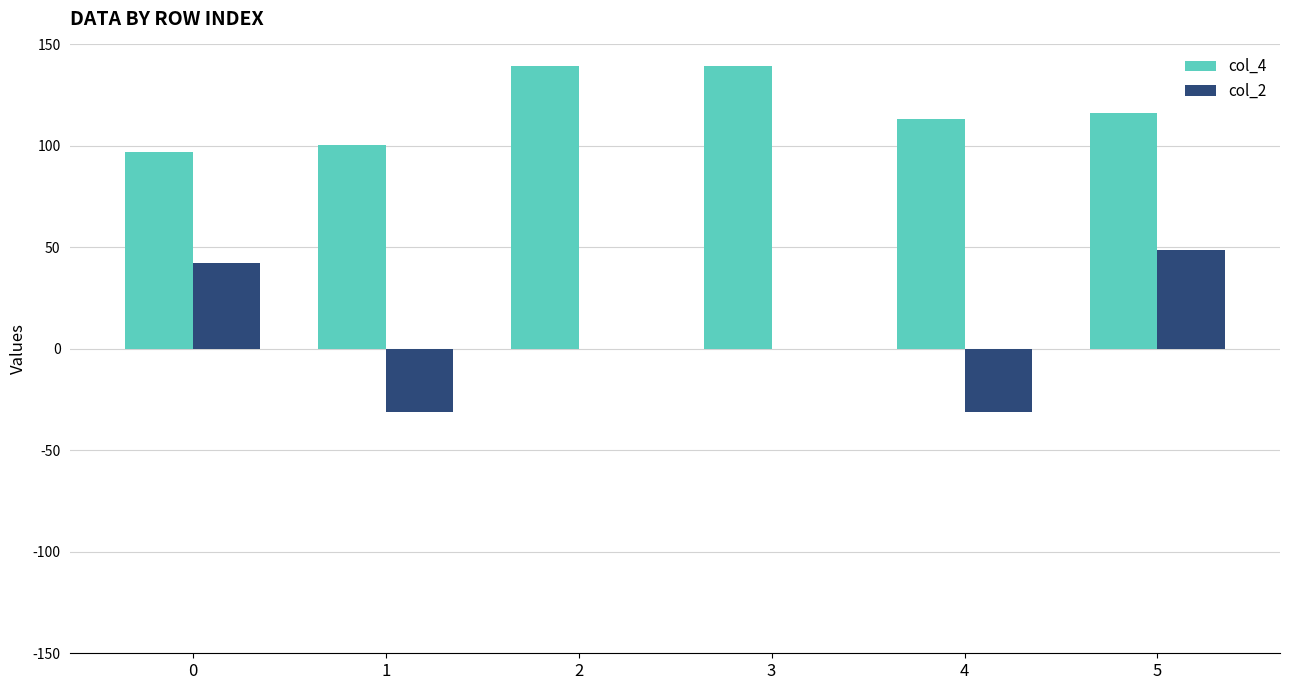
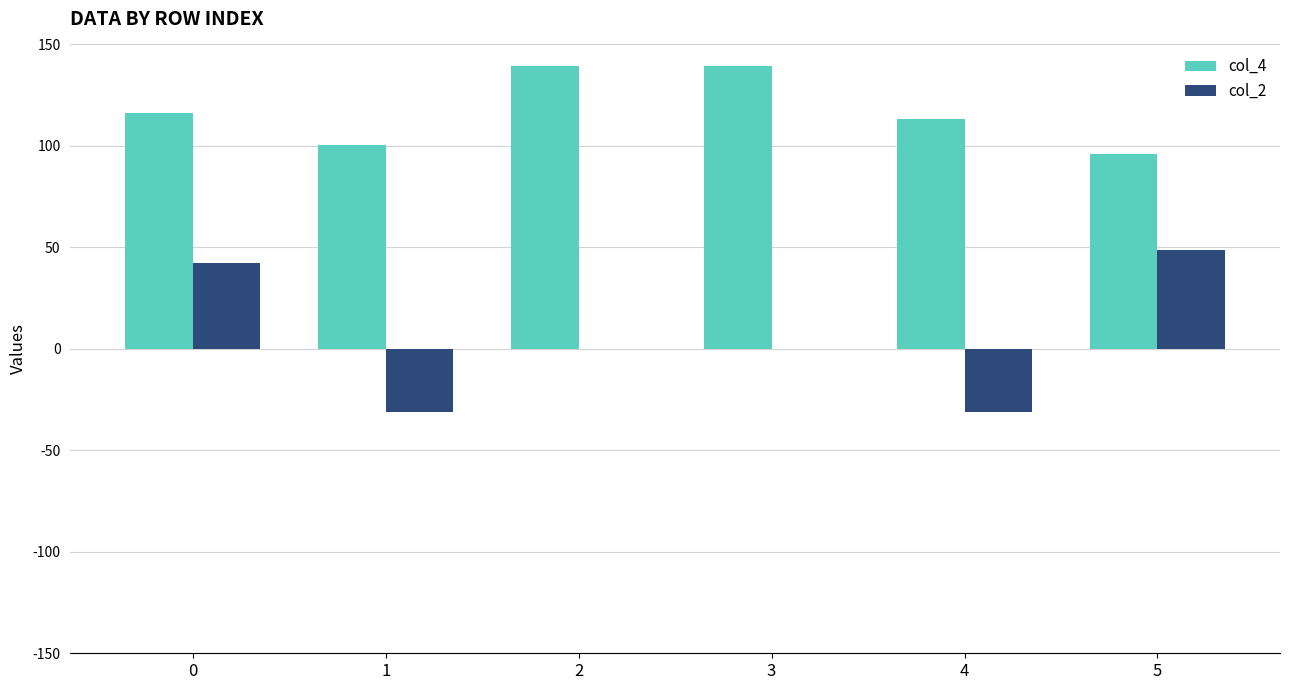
  {
    "col_4": {
-     "0": 97,
+     "0": 116,
      "1": 100,
      "2": 140,
      "3": 140,
      "4": 113,
-     "5": 116
+     "5": 96
    },
    "col_2": {
      "0": 42,
      "1": -31,
      "2": 0,
      "3": 0,
      "4": -31,
      "5": 49
    }
  }
